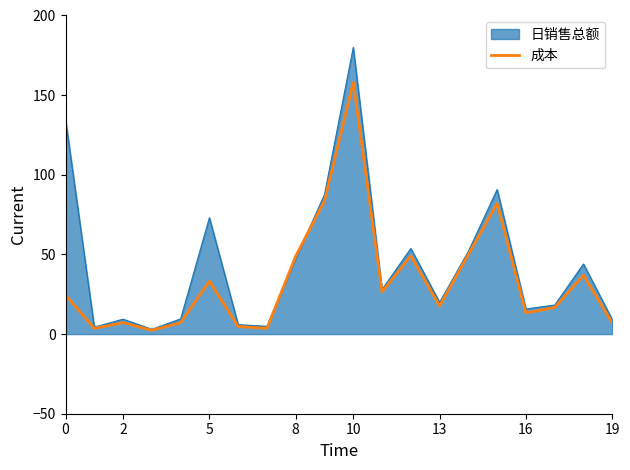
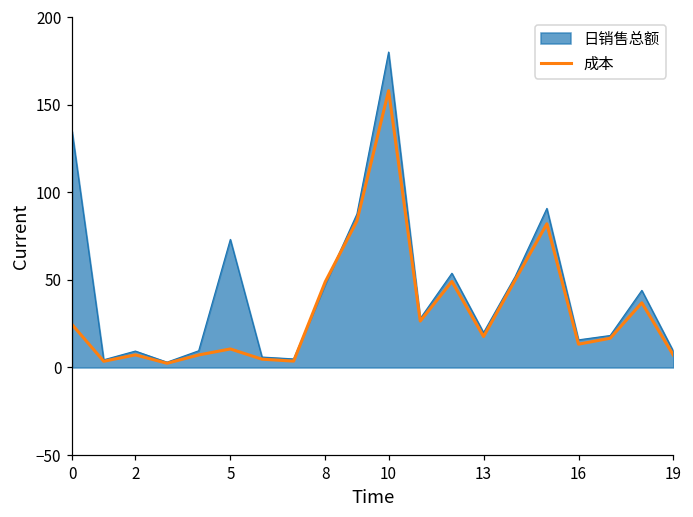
  {
    "日销售总额": {
      "0": 135,
      "2": 9,
      "5": 73,
      "10": 180
    },
    "成本": {
      "0": 25,
      "2": 7,
-     "5": 33,
+     "5": 11,
      "10": 158
    }
  }
